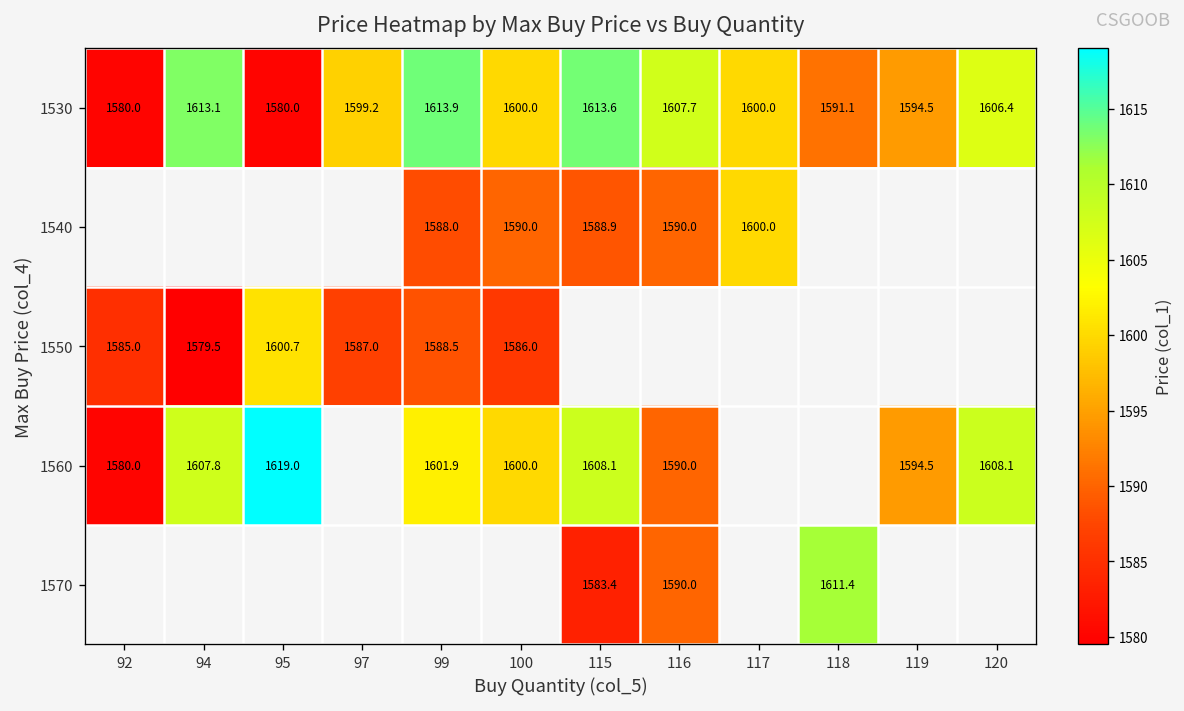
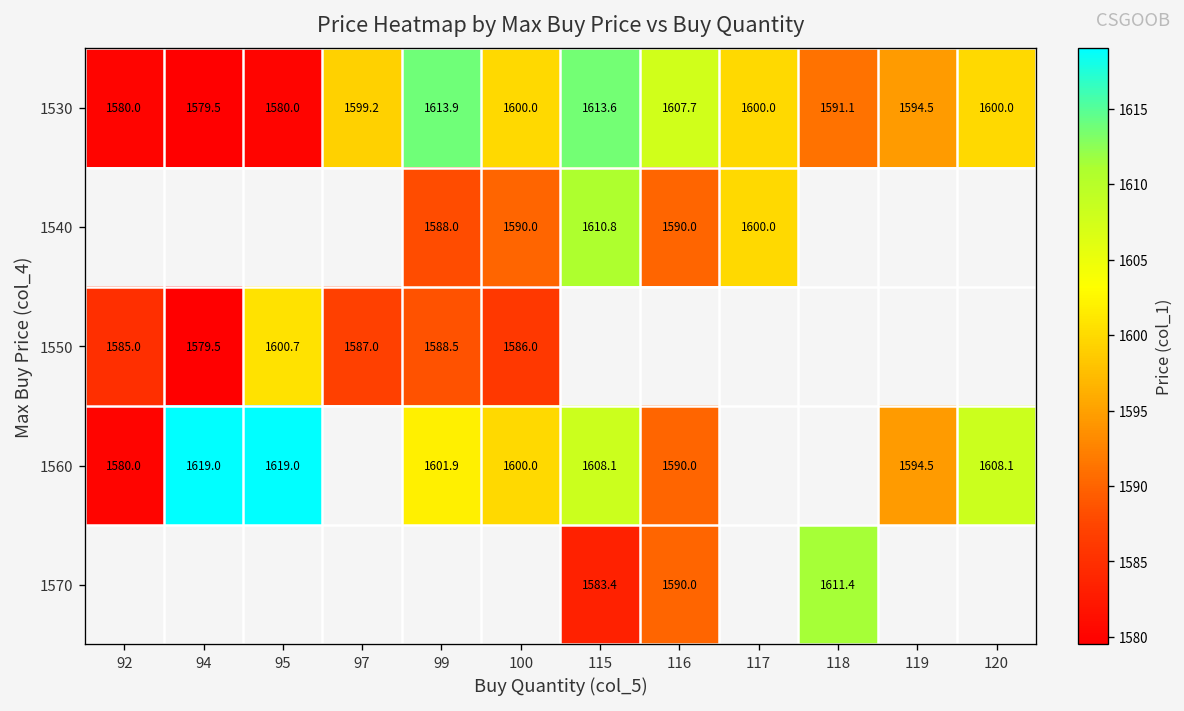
  {
    "1530": {
      "92": 1580.0,
-     "94": 1613.1,
+     "94": 1579.5,
      "95": 1580.0,
      "97": 1599.2,
      "99": 1613.9,
      "100": 1600.0,
      "115": 1613.6,
      "116": 1607.7,
      "117": 1600.0,
      "118": 1591.1,
      "119": 1594.5,
-     "120": 1606.4
+     "120": 1600.0
    },
    "1540": {
      "99": 1588.0,
      "100": 1590.0,
-     "115": 1588.9,
+     "115": 1610.8,
      "116": 1590.0,
      "117": 1600.0
    },
    "1550": {
      "92": 1585.0,
      "94": 1579.5,
      "95": 1600.7,
      "97": 1587.0,
      "99": 1588.5,
      "100": 1586.0
    },
    "1560": {
      "92": 1580.0,
-     "94": 1607.8,
+     "94": 1619.0,
      "95": 1619.0,
      "99": 1601.9,
      "100": 1600.0,
      "115": 1608.1,
      "116": 1590.0,
      "119": 1594.5,
      "120": 1608.1
    },
    "1570": {
      "115": 1583.4,
      "116": 1590.0,
      "118": 1611.4
    }
  }
